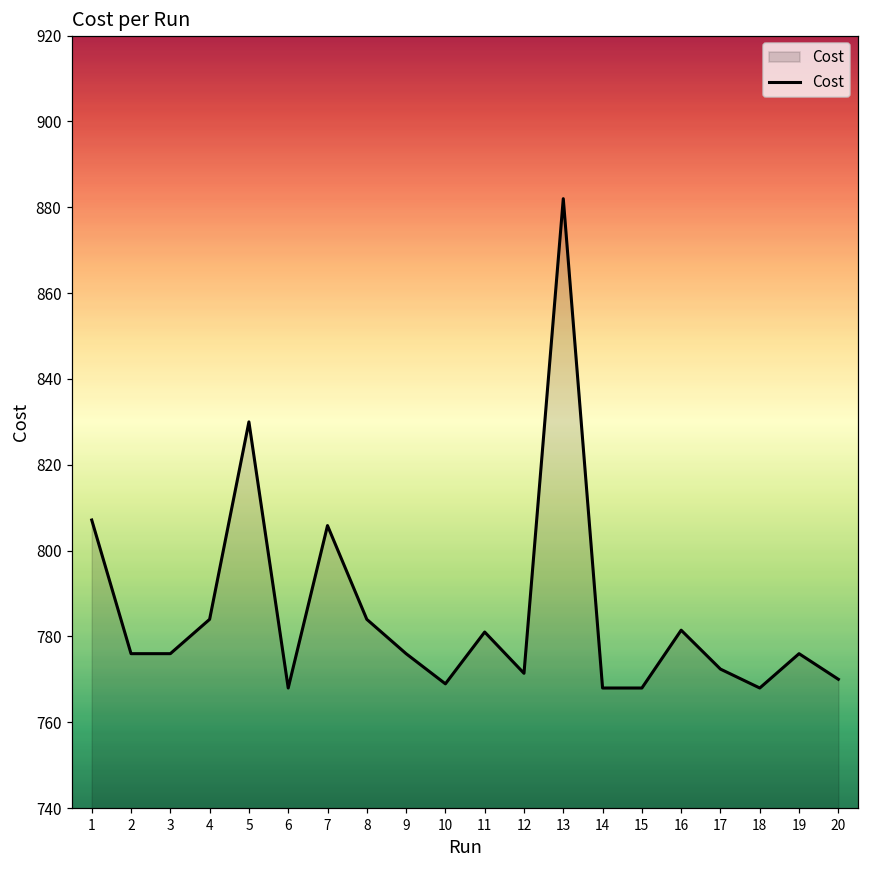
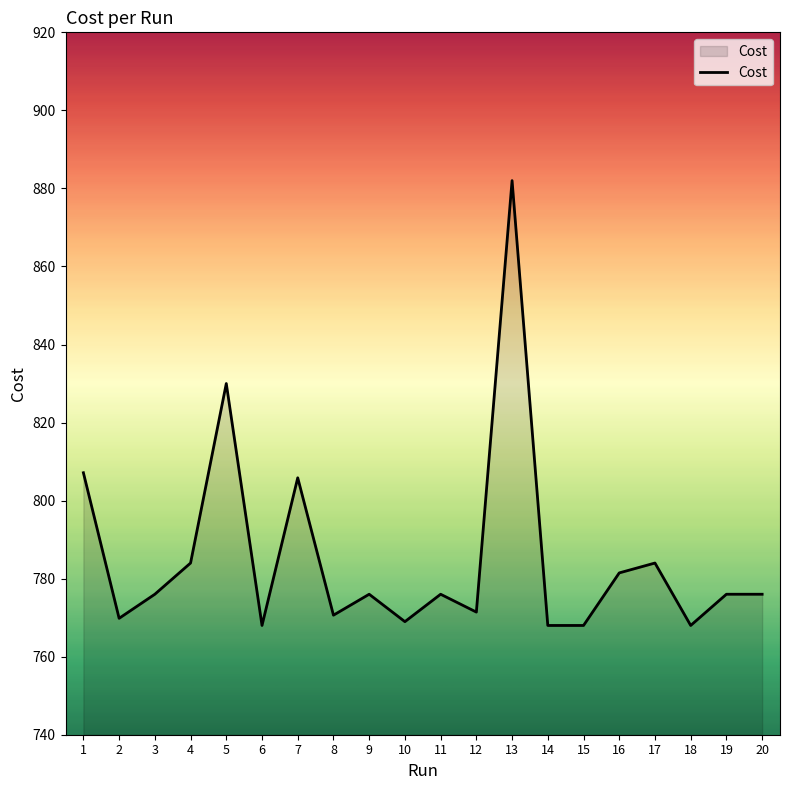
  {
    "1": 807,
-   "2": 776,
+   "2": 770,
    "3": 776,
    "4": 784,
    "5": 830,
    "6": 768,
    "7": 806,
-   "8": 784,
+   "8": 771,
    "9": 776,
    "10": 769,
-   "11": 781,
+   "11": 776,
    "12": 771,
    "13": 882,
    "14": 768,
    "15": 768,
    "16": 781,
-   "17": 772,
+   "17": 784,
    "18": 768,
    "19": 776,
-   "20": 770
+   "20": 776
  }
